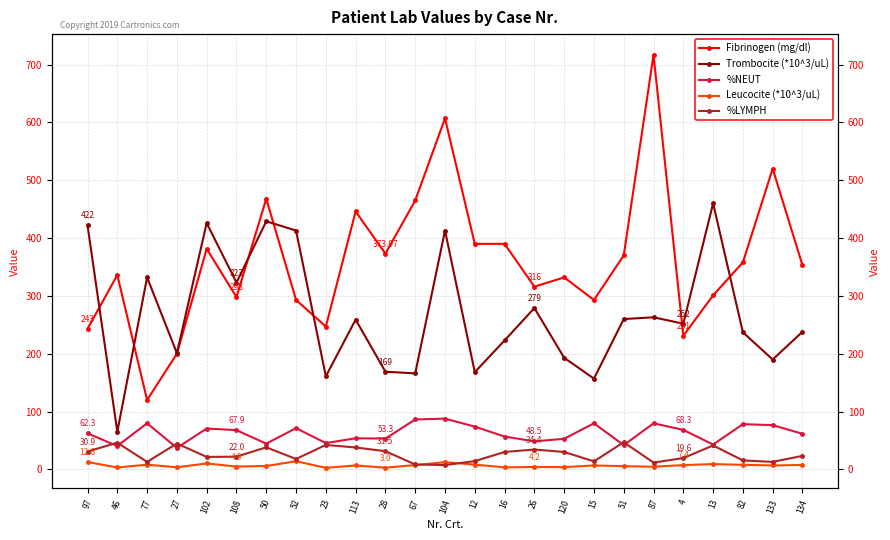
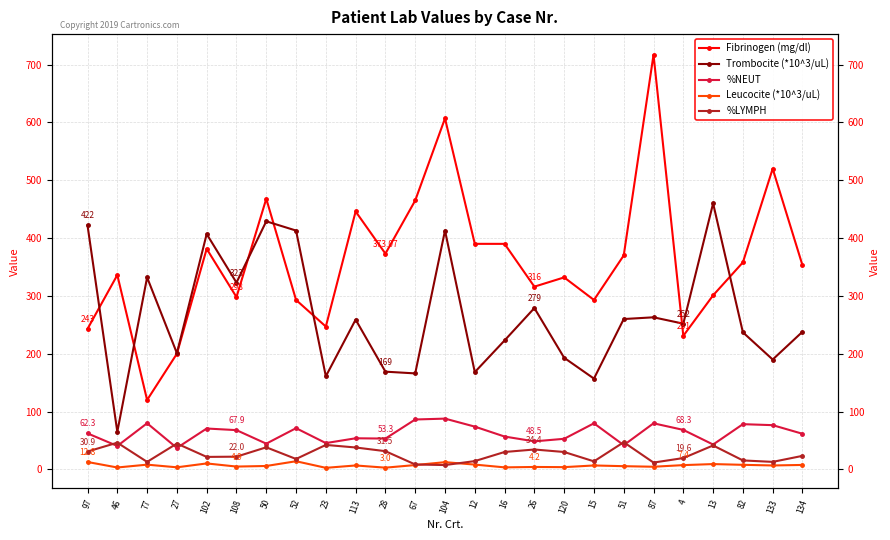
  {
    "Fibrinogen (mg/dl)": {
      "97": 243,
      "28": 373.07,
      "26": 316
    },
    "Trombocite (*10^3/uL)": {
      "46": 70,
      "77": 330,
-     "102": 430,
+     "102": 410,
      "50": 430,
      "52": 410,
      "23": 160,
      "113": 260,
      "67": 170,
      "104": 410,
      "12": 170,
      "16": 220,
      "120": 190,
      "15": 160,
      "51": 260,
      "87": 260,
      "13": 460,
      "82": 240,
      "133": 190,
      "134": 240
    },
    "Leucocite (*10^3/uL)": {
      "28": 3.0,
      "26": 4.2
    }
  }
